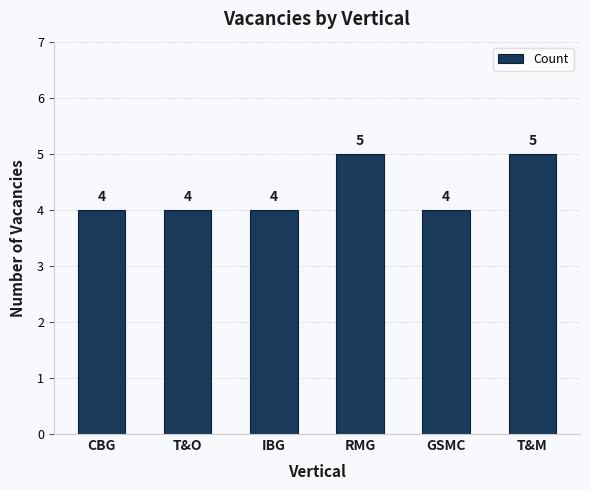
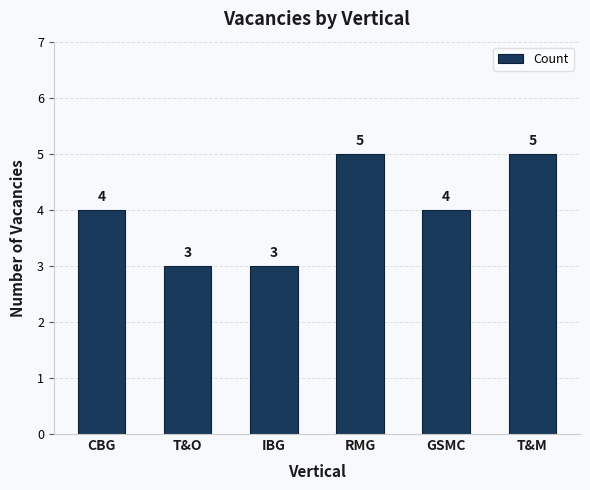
  {
    "CBG": 4,
-   "T&O": 4,
-   "IBG": 4,
+   "T&O": 3,
+   "IBG": 3,
    "RMG": 5,
    "GSMC": 4,
    "T&M": 5
  }
